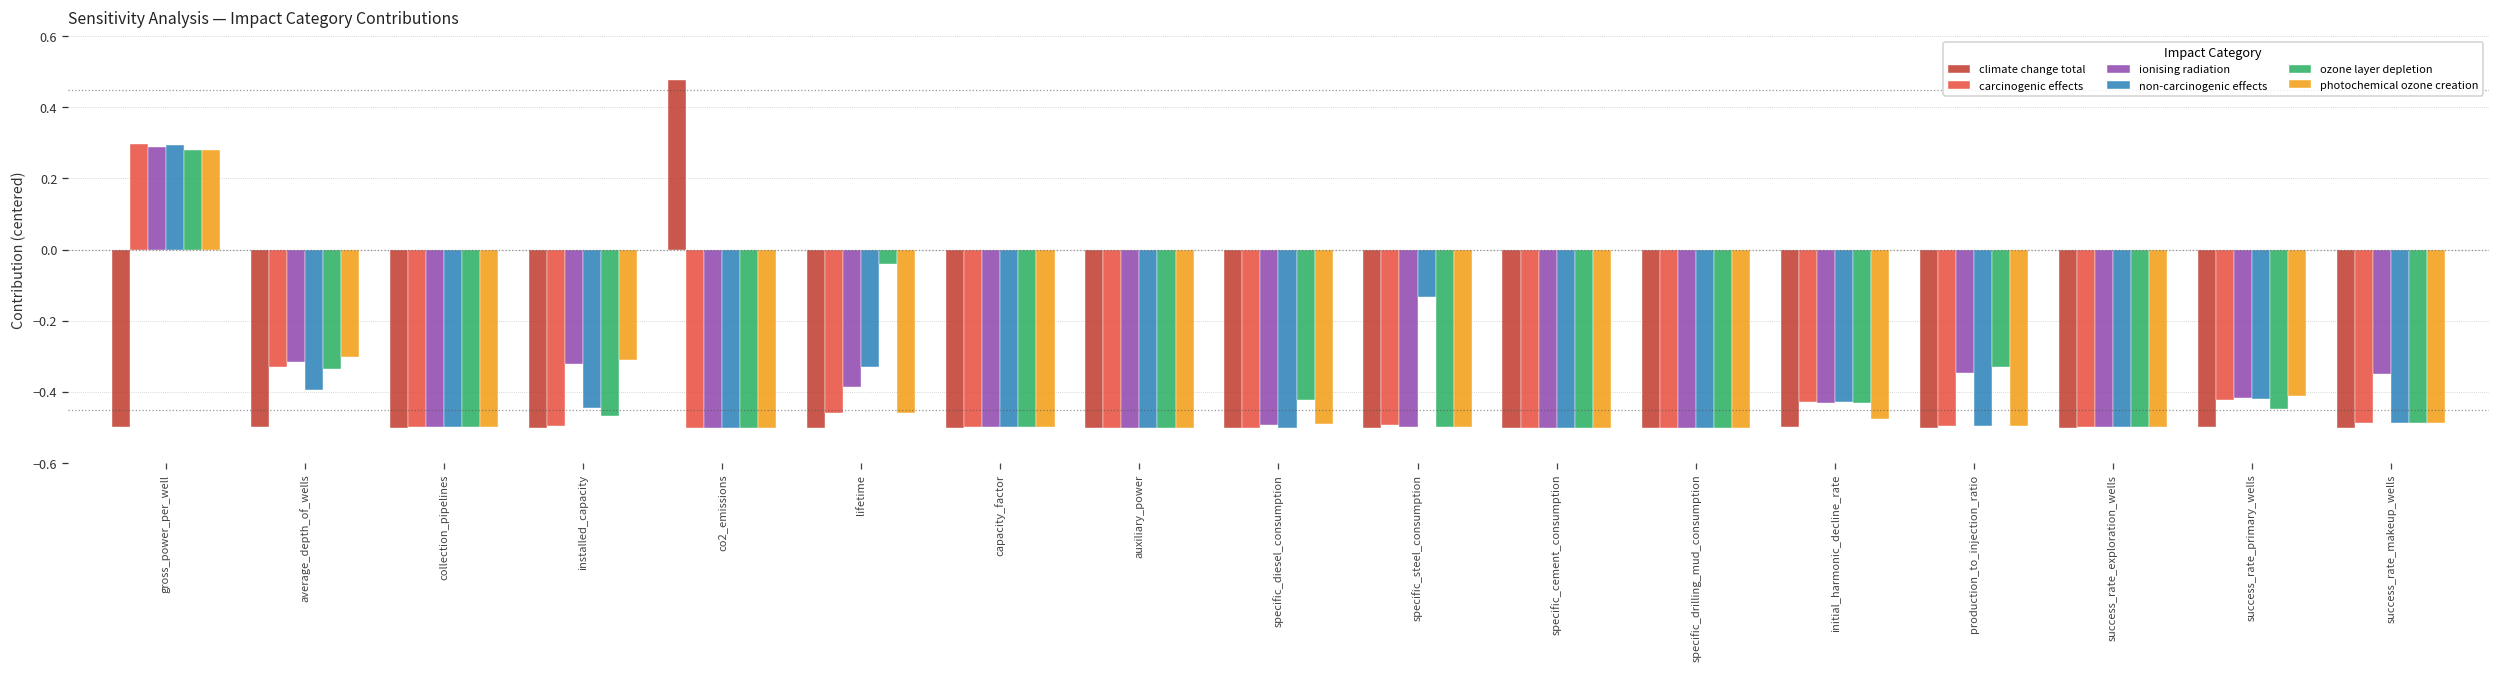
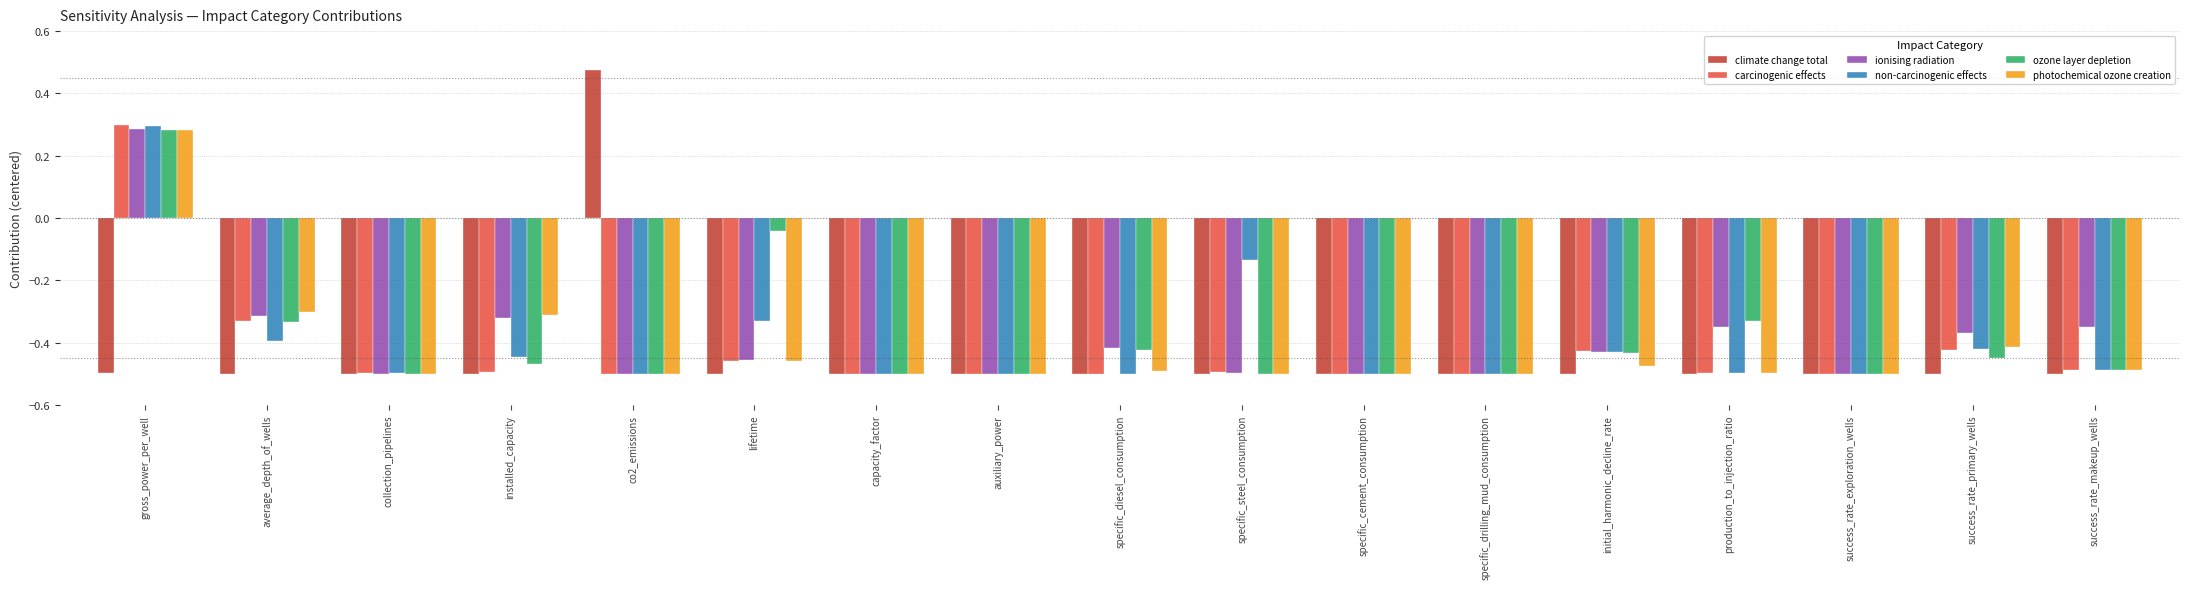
  {
    "ionising radiation": {
      "gross_power_per_well": 0.29,
      "average_depth_of_wells": -0.31,
      "collection_pipelines": -0.50,
      "installed_capacity": -0.32,
      "co2_emissions": -0.50,
-     "lifetime": -0.39,
+     "lifetime": -0.46,
      "capacity_factor": -0.50,
      "auxiliary_power": -0.50,
-     "specific_diesel_consumption": -0.49,
+     "specific_diesel_consumption": -0.42,
      "specific_steel_consumption": -0.50,
      "specific_cement_consumption": -0.50,
      "specific_drilling_mud_consumption": -0.50,
      "initial_harmonic_decline_rate": -0.43,
      "production_to_injection_ratio": -0.35,
      "success_rate_exploration_wells": -0.50,
-     "success_rate_primary_wells": -0.42,
+     "success_rate_primary_wells": -0.37,
      "success_rate_makeup_wells": -0.35
    },
    "non-carcinogenic effects": {
      "gross_power_per_well": 0.29,
      "average_depth_of_wells": -0.39,
      "collection_pipelines": -0.50,
      "installed_capacity": -0.45,
      "co2_emissions": -0.50,
      "lifetime": -0.33,
      "capacity_factor": -0.50,
      "auxiliary_power": -0.50,
      "specific_diesel_consumption": -0.50,
      "specific_steel_consumption": -0.13,
      "specific_cement_consumption": -0.50,
      "specific_drilling_mud_consumption": -0.50,
      "initial_harmonic_decline_rate": -0.43,
      "production_to_injection_ratio": -0.50,
      "success_rate_exploration_wells": -0.50,
      "success_rate_primary_wells": -0.42,
      "success_rate_makeup_wells": -0.49
    },
    "ozone layer depletion": {
      "gross_power_per_well": 0.28,
      "average_depth_of_wells": -0.33,
      "collection_pipelines": -0.50,
      "installed_capacity": -0.47,
      "co2_emissions": -0.50,
      "lifetime": -0.04,
      "capacity_factor": -0.50,
      "auxiliary_power": -0.50,
      "specific_diesel_consumption": -0.42,
      "specific_steel_consumption": -0.50,
      "specific_cement_consumption": -0.50,
      "specific_drilling_mud_consumption": -0.50,
      "initial_harmonic_decline_rate": -0.43,
      "production_to_injection_ratio": -0.33,
      "success_rate_exploration_wells": -0.50,
      "success_rate_primary_wells": -0.45,
      "success_rate_makeup_wells": -0.49
    },
    "photochemical ozone creation": {
      "gross_power_per_well": 0.28,
      "average_depth_of_wells": -0.30,
      "collection_pipelines": -0.50,
      "installed_capacity": -0.31,
      "co2_emissions": -0.50,
      "lifetime": -0.46,
      "capacity_factor": -0.50,
      "auxiliary_power": -0.50,
      "specific_diesel_consumption": -0.49,
      "specific_steel_consumption": -0.50,
      "specific_cement_consumption": -0.50,
      "specific_drilling_mud_consumption": -0.50,
      "initial_harmonic_decline_rate": -0.48,
      "production_to_injection_ratio": -0.50,
      "success_rate_exploration_wells": -0.50,
      "success_rate_primary_wells": -0.41,
      "success_rate_makeup_wells": -0.49
    }
  }
